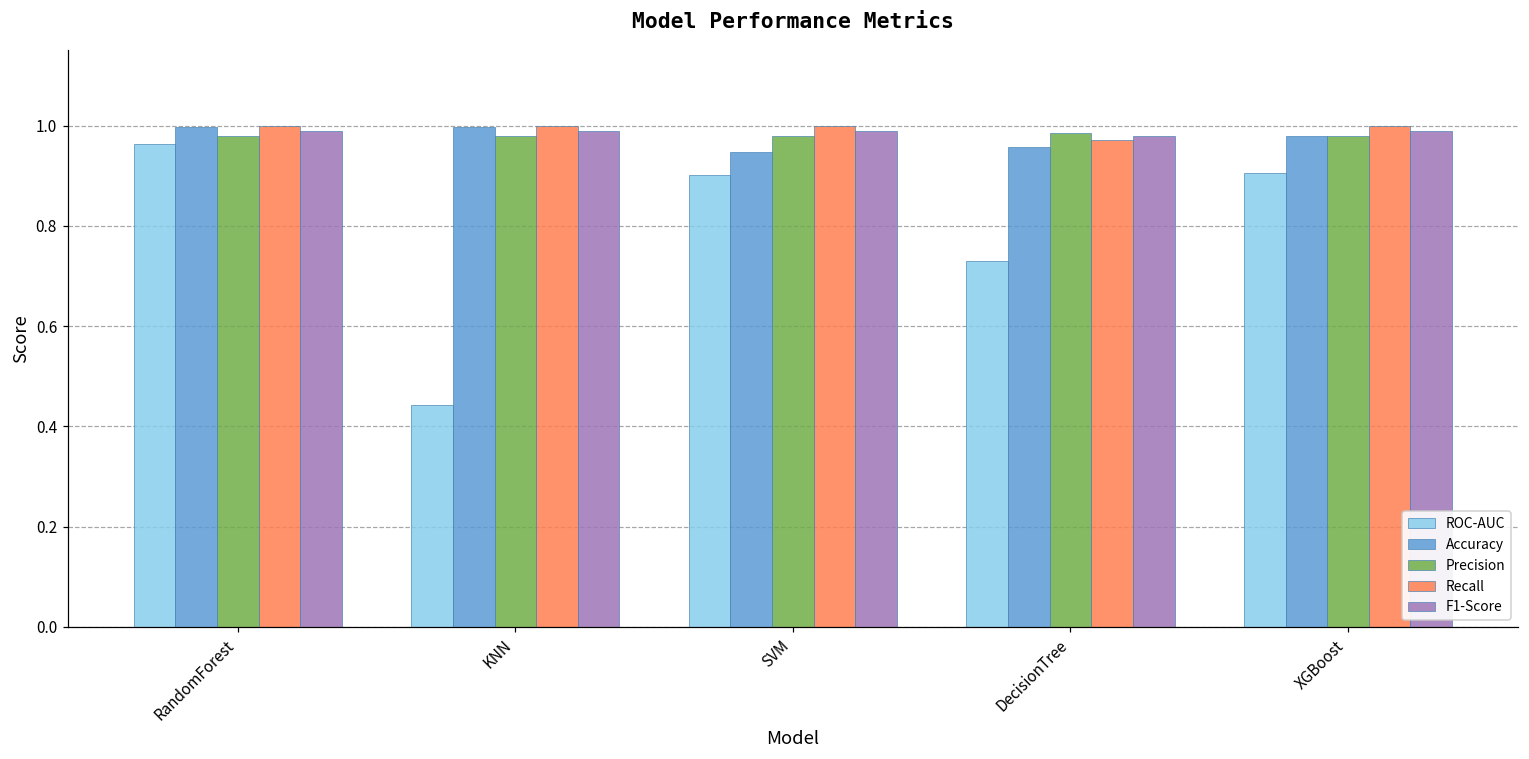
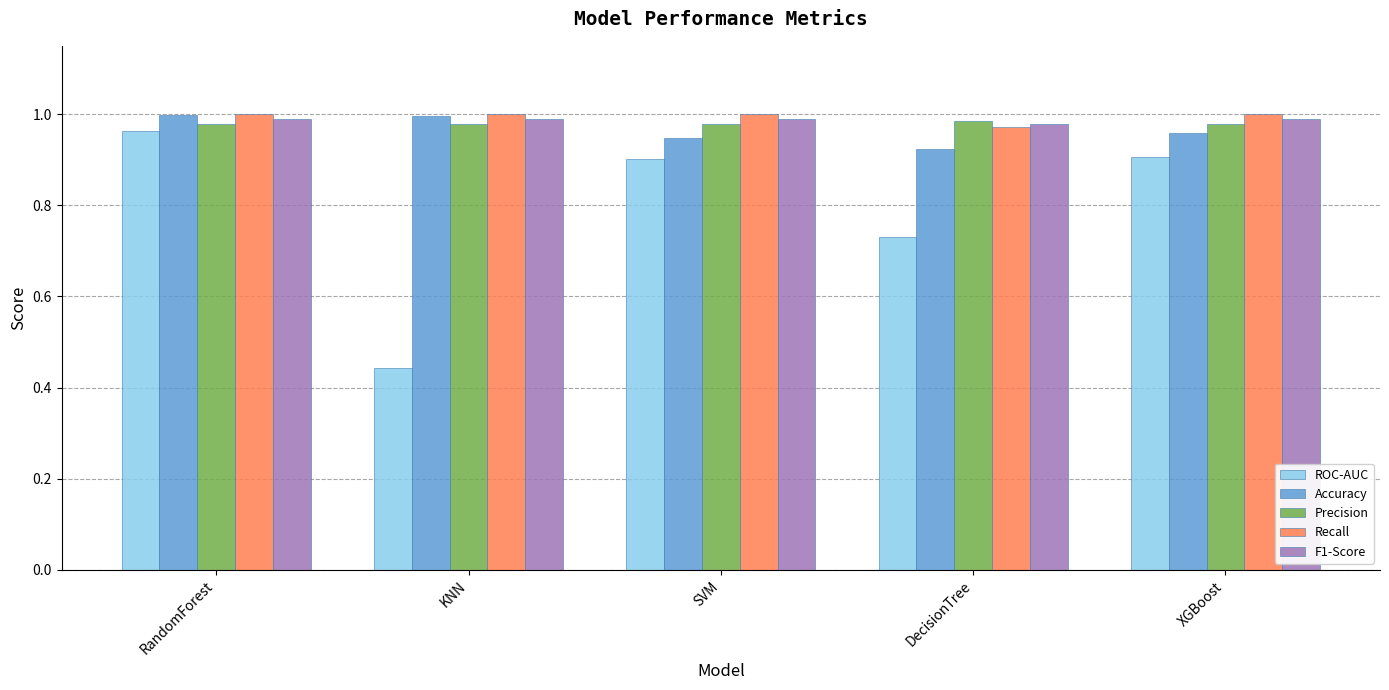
  {
    "ROC-AUC": {
      "RandomForest": 0.96,
      "KNN": 0.44,
      "SVM": 0.90,
      "DecisionTree": 0.73,
      "XGBoost": 0.91
    },
    "Accuracy": {
      "RandomForest": 1.00,
      "KNN": 1.00,
      "SVM": 0.95,
-     "DecisionTree": 0.96,
-     "XGBoost": 0.98
+     "DecisionTree": 0.92,
+     "XGBoost": 0.96
    },
    "Precision": {
      "RandomForest": 0.98,
      "KNN": 0.98,
      "SVM": 0.98,
      "DecisionTree": 0.99,
      "XGBoost": 0.98
    },
    "Recall": {
      "RandomForest": 1.00,
      "KNN": 1.00,
      "SVM": 1.00,
      "DecisionTree": 0.97,
      "XGBoost": 1.00
    },
    "F1-Score": {
      "RandomForest": 0.99,
      "KNN": 0.99,
      "SVM": 0.99,
      "DecisionTree": 0.98,
      "XGBoost": 0.99
    }
  }
